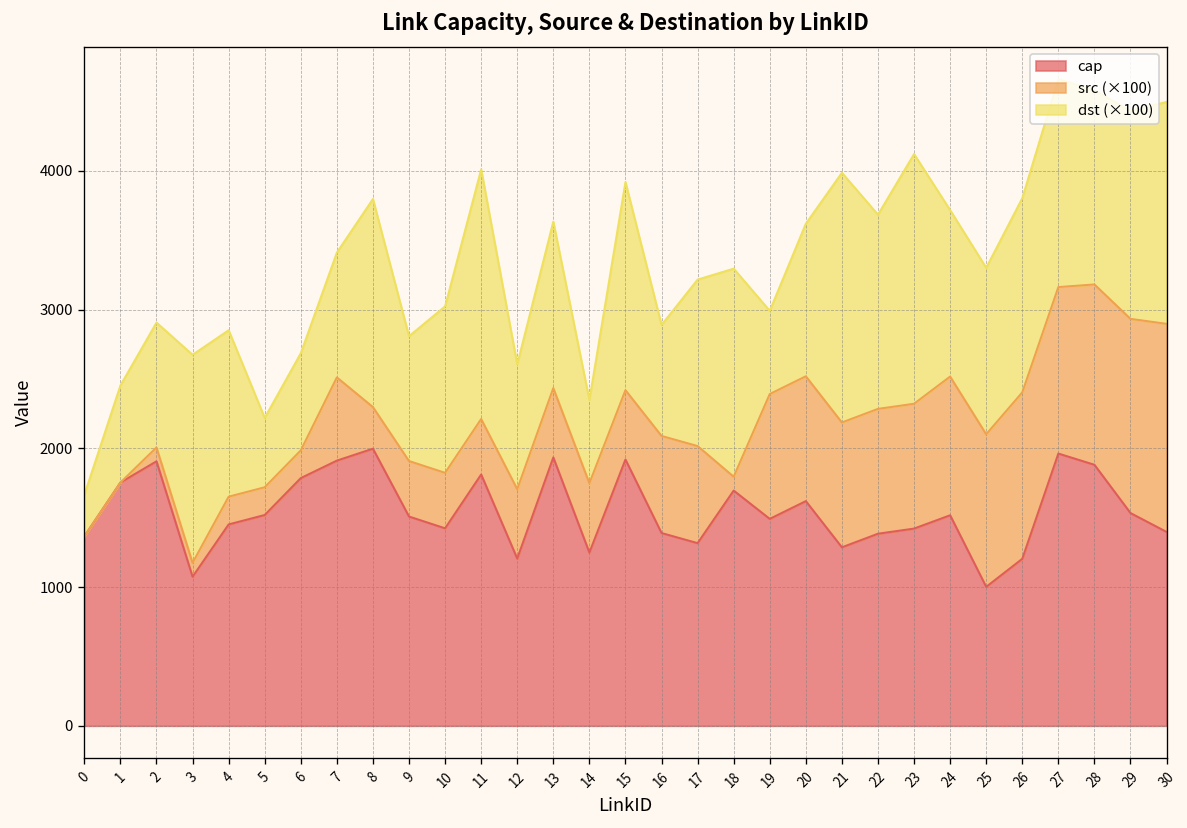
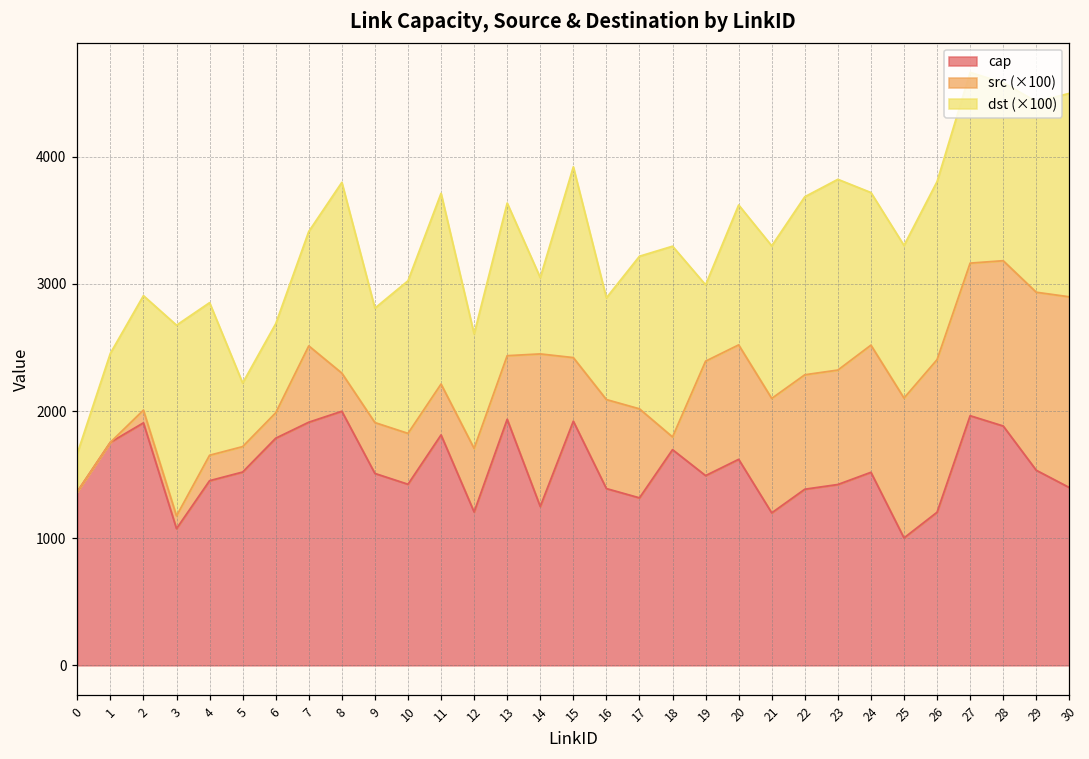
  {
    "cap": {
      "2": 1910,
      "3": 1080,
      "4": 1450,
      "5": 1520,
      "6": 1790,
      "7": 1910,
      "8": 2000,
      "9": 1510,
      "10": 1420,
      "11": 1810,
      "12": 1210,
      "13": 1940,
      "14": 1250,
      "15": 1920,
      "16": 1390,
      "17": 1320,
      "18": 1700,
      "19": 1490,
      "20": 1620,
-     "21": 1290,
+     "21": 1200,
      "22": 1390,
      "23": 1420,
      "24": 1520,
      "25": 1000,
      "26": 1200,
      "27": 1960,
      "28": 1880,
      "29": 1530,
      "30": 1400
    },
    "src (×100)": {
      "2": 100,
      "3": 100,
      "4": 200,
      "5": 200,
      "6": 200,
      "7": 600,
      "8": 300,
      "9": 400,
      "10": 400,
      "11": 400,
      "12": 500,
      "13": 500,
-     "14": 500,
+     "14": 1200,
      "15": 500,
      "16": 700,
      "17": 700,
      "18": 100,
      "19": 900,
      "20": 900,
      "21": 900,
      "22": 900,
      "23": 900,
      "24": 1000,
      "25": 1100,
      "26": 1200,
      "27": 1200,
      "28": 1300,
      "29": 1400,
      "30": 1500
    },
    "dst (×100)": {
      "0": 300,
      "1": 700,
      "2": 900,
      "3": 1500,
      "4": 1200,
      "5": 500,
      "6": 700,
      "7": 900,
      "8": 1500,
      "9": 900,
      "10": 1200,
-     "11": 1800,
+     "11": 1500,
      "12": 900,
      "13": 1200,
      "14": 600,
      "15": 1500,
      "16": 800,
      "17": 1200,
      "18": 1500,
      "19": 600,
      "20": 1100,
-     "21": 1800,
+     "21": 1200,
      "22": 1400,
-     "23": 1800,
+     "23": 1500,
      "24": 1200,
      "25": 1200,
      "26": 1400,
      "30": 1600
    }
  }
